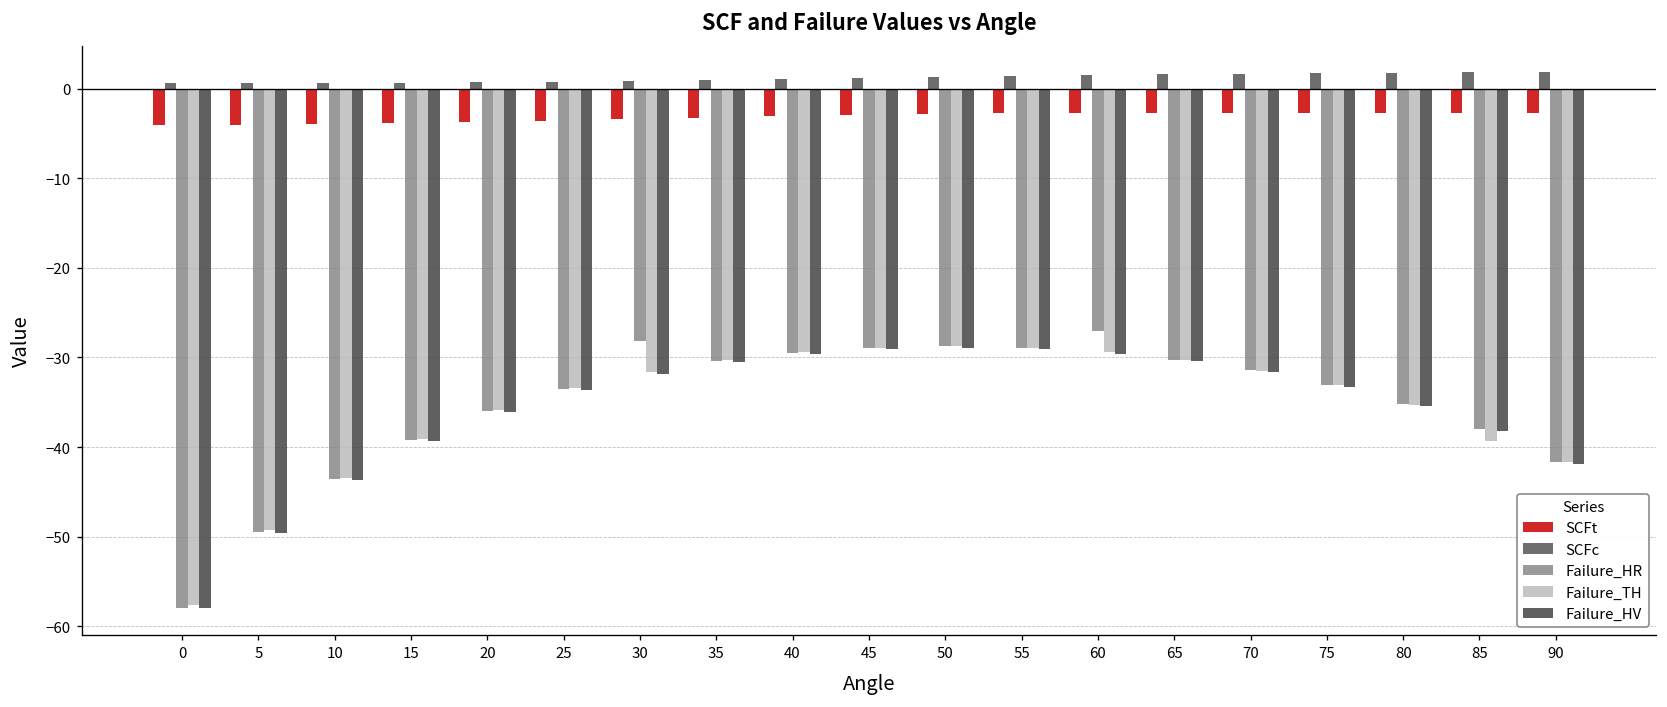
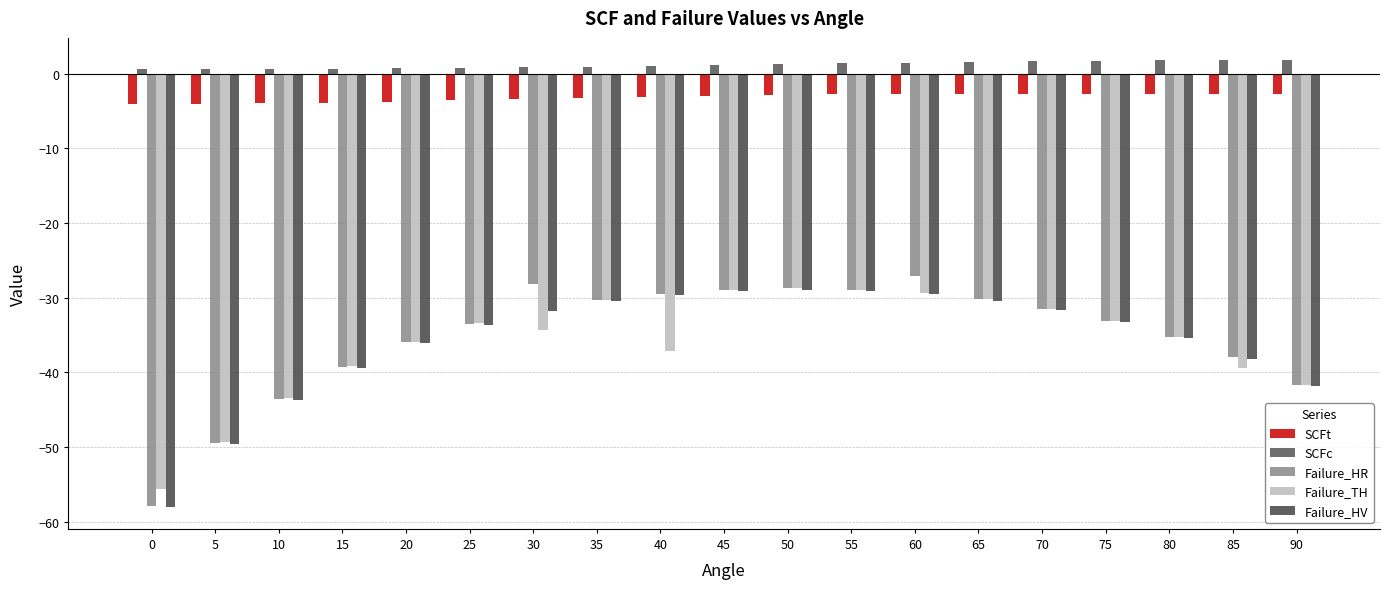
  {
    "SCFt": {
      "0": -4,
      "5": -4,
      "10": -4,
      "15": -4,
      "20": -4,
      "25": -4,
      "30": -3,
      "35": -3,
      "40": -3,
      "45": -3,
      "50": -3,
      "55": -3,
      "60": -3,
      "65": -3,
      "70": -3,
      "75": -3,
      "80": -3,
      "85": -3,
      "90": -3
    },
    "Failure_HR": {
      "0": -58,
      "5": -50,
      "10": -44,
      "15": -39,
      "20": -36,
      "25": -33,
      "30": -28,
      "35": -30,
      "40": -29,
      "45": -29,
      "50": -29,
      "55": -29,
      "60": -27,
      "65": -30,
      "70": -31,
      "75": -33,
      "80": -35,
      "85": -38,
      "90": -42
    },
    "Failure_TH": {
-     "0": -58,
+     "0": -56,
      "5": -49,
      "10": -43,
      "15": -39,
      "20": -36,
      "25": -33,
-     "30": -32,
+     "30": -34,
      "35": -30,
-     "40": -29,
+     "40": -37,
      "45": -29,
      "50": -29,
      "55": -29,
      "60": -29,
      "65": -30,
      "70": -31,
      "75": -33,
      "80": -35,
      "85": -39,
      "90": -42
    }
  }
